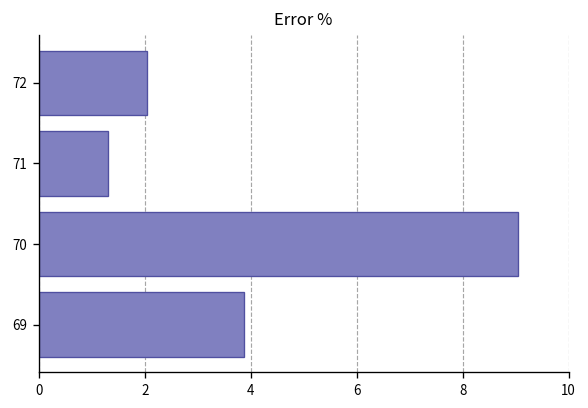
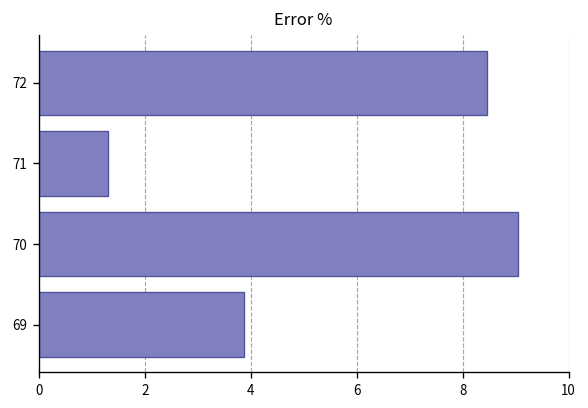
  {
-   "72": 2.1,
+   "72": 8.5,
    "71": 1.3,
    "70": 9.0,
    "69": 3.9
  }
